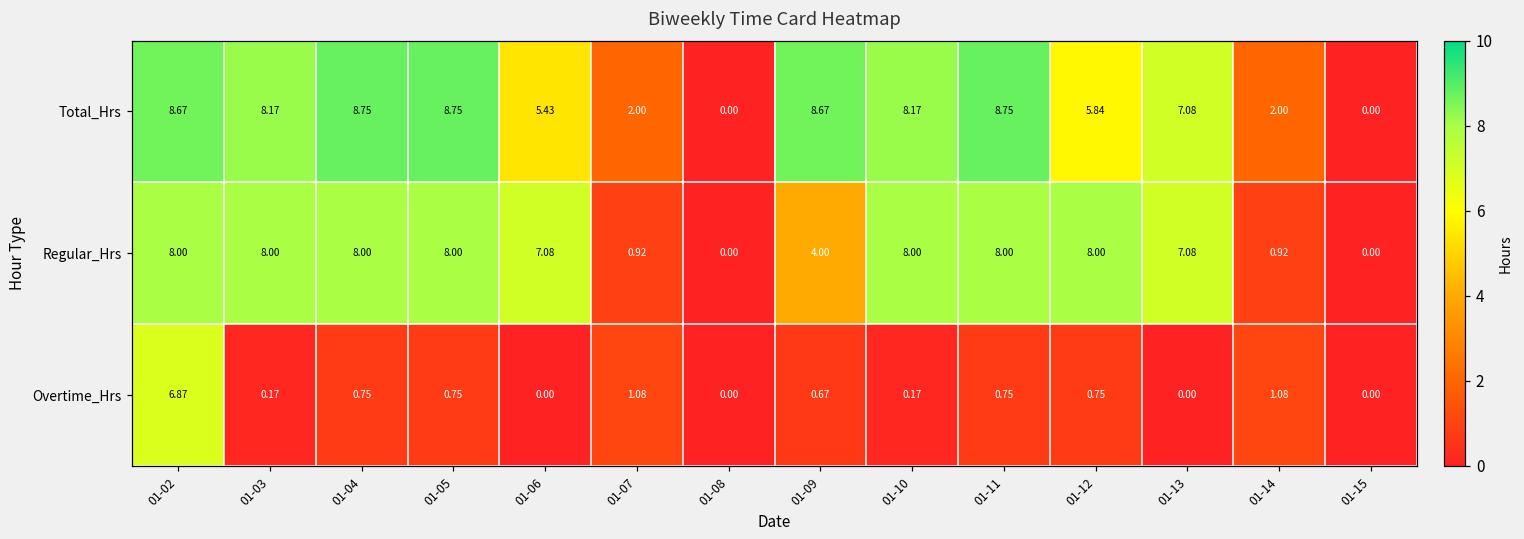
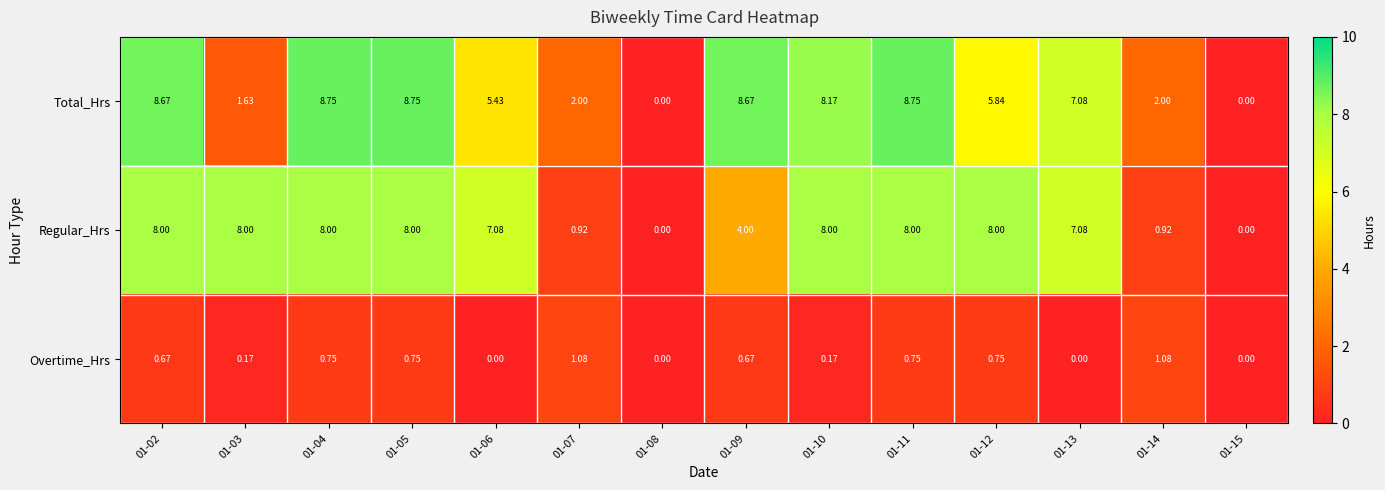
  {
    "Total_Hrs": {
      "01-02": 8.67,
-     "01-03": 8.17,
+     "01-03": 1.63,
      "01-04": 8.75,
      "01-05": 8.75,
      "01-06": 5.43,
      "01-07": 2.00,
      "01-08": 0.00,
      "01-09": 8.67,
      "01-10": 8.17,
      "01-11": 8.75,
      "01-12": 5.84,
      "01-13": 7.08,
      "01-14": 2.00,
      "01-15": 0.00
    },
    "Regular_Hrs": {
      "01-02": 8.00,
      "01-03": 8.00,
      "01-04": 8.00,
      "01-05": 8.00,
      "01-06": 7.08,
      "01-07": 0.92,
      "01-08": 0.00,
      "01-09": 4.00,
      "01-10": 8.00,
      "01-11": 8.00,
      "01-12": 8.00,
      "01-13": 7.08,
      "01-14": 0.92,
      "01-15": 0.00
    },
    "Overtime_Hrs": {
-     "01-02": 6.87,
+     "01-02": 0.67,
      "01-03": 0.17,
      "01-04": 0.75,
      "01-05": 0.75,
      "01-06": 0.00,
      "01-07": 1.08,
      "01-08": 0.00,
      "01-09": 0.67,
      "01-10": 0.17,
      "01-11": 0.75,
      "01-12": 0.75,
      "01-13": 0.00,
      "01-14": 1.08,
      "01-15": 0.00
    }
  }
